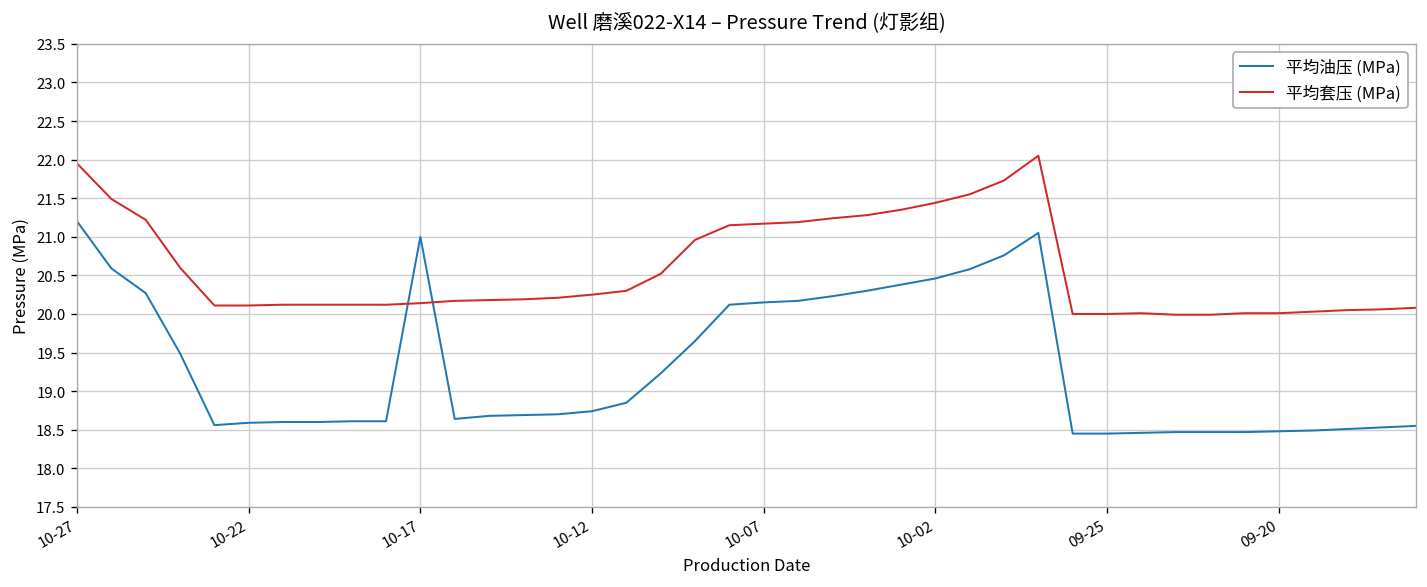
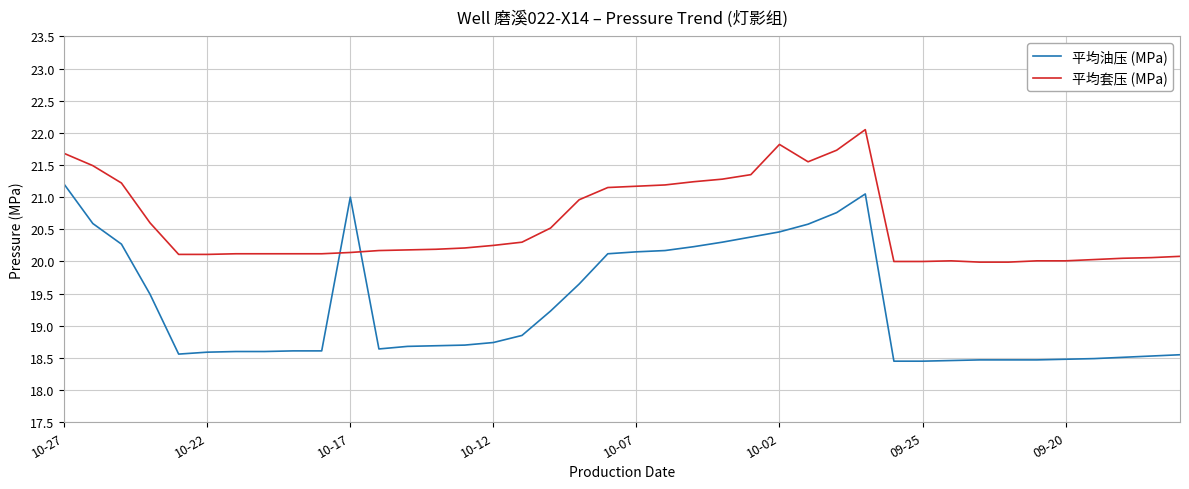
  {
    "平均油压 (MPa)": {
      "10-27": 21.2,
      "10-22": 18.6,
      "10-17": 21.0,
      "10-12": 18.7,
      "10-07": 20.2,
      "10-02": 20.5,
      "09-25": 18.5,
      "09-20": 18.5
    },
    "平均套压 (MPa)": {
-     "10-27": 22.0,
+     "10-27": 21.7,
      "10-22": 20.1,
      "10-17": 20.1,
      "10-12": 20.3,
      "10-07": 21.2,
-     "10-02": 21.4,
+     "10-02": 21.8,
      "09-25": 20.0,
      "09-20": 20.0
    }
  }
